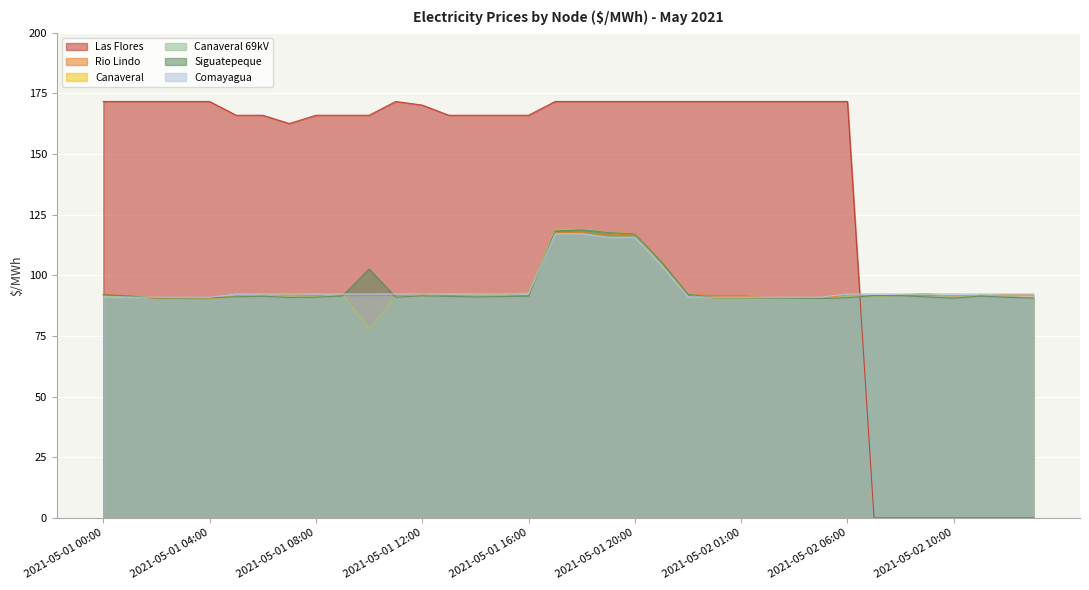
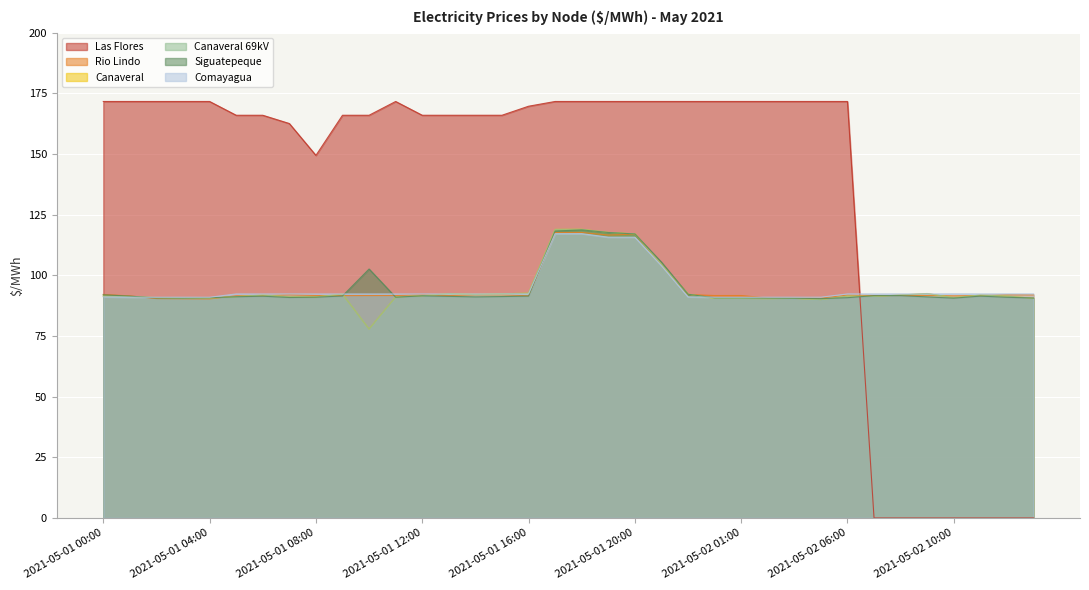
  {
    "Las Flores": {
      "2021-05-01 00:00": 172,
      "2021-05-01 04:00": 172,
-     "2021-05-01 08:00": 166,
-     "2021-05-01 12:00": 170,
-     "2021-05-01 16:00": 166,
+     "2021-05-01 08:00": 149,
+     "2021-05-01 12:00": 166,
+     "2021-05-01 16:00": 170,
      "2021-05-01 20:00": 172,
      "2021-05-02 01:00": 172,
      "2021-05-02 06:00": 172,
      "2021-05-02 10:00": 0
    },
    "Comayagua": {
      "2021-05-01 20:00": 116
    }
  }
